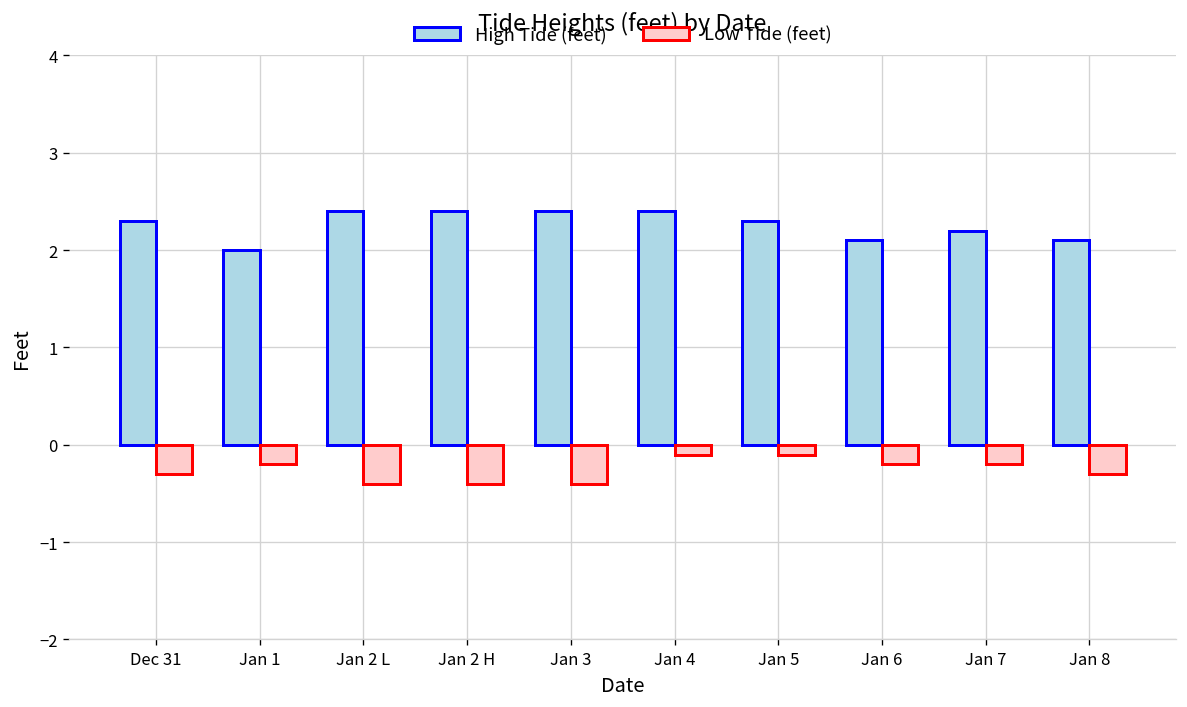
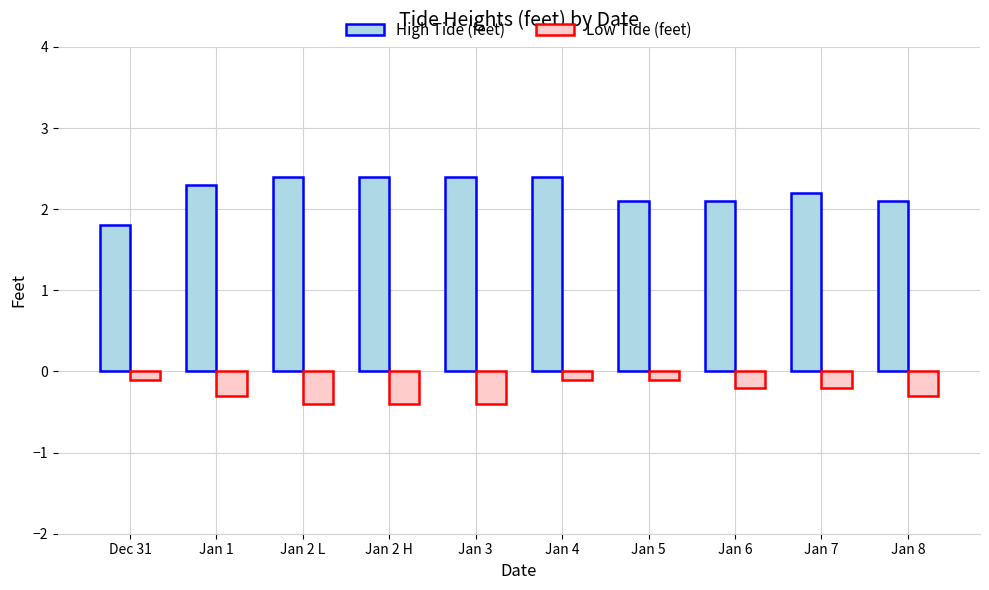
  {
    "High Tide (feet)": {
-     "Dec 31": 2.3,
-     "Jan 1": 2.0,
+     "Dec 31": 1.8,
+     "Jan 1": 2.3,
      "Jan 2 L": 2.4,
      "Jan 2 H": 2.4,
      "Jan 3": 2.4,
      "Jan 4": 2.4,
-     "Jan 5": 2.3,
+     "Jan 5": 2.1,
      "Jan 6": 2.1,
      "Jan 7": 2.2,
      "Jan 8": 2.1
    },
    "Low Tide (feet)": {
-     "Dec 31": -0.3,
-     "Jan 1": -0.2,
+     "Dec 31": -0.1,
+     "Jan 1": -0.3,
      "Jan 2 L": -0.4,
      "Jan 2 H": -0.4,
      "Jan 3": -0.4,
      "Jan 4": -0.1,
      "Jan 5": -0.1,
      "Jan 6": -0.2,
      "Jan 7": -0.2,
      "Jan 8": -0.3
    }
  }
